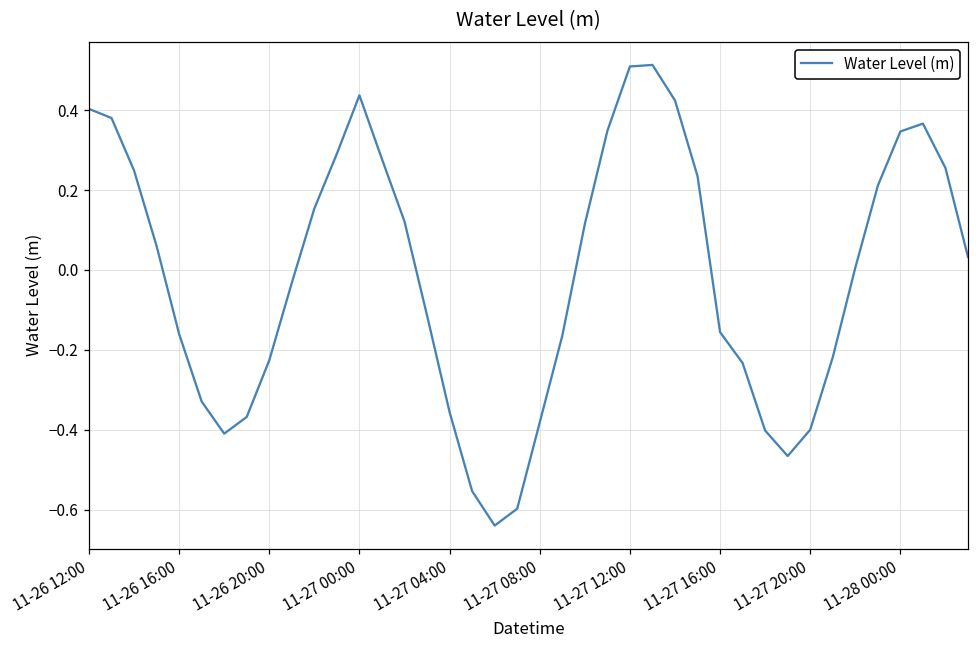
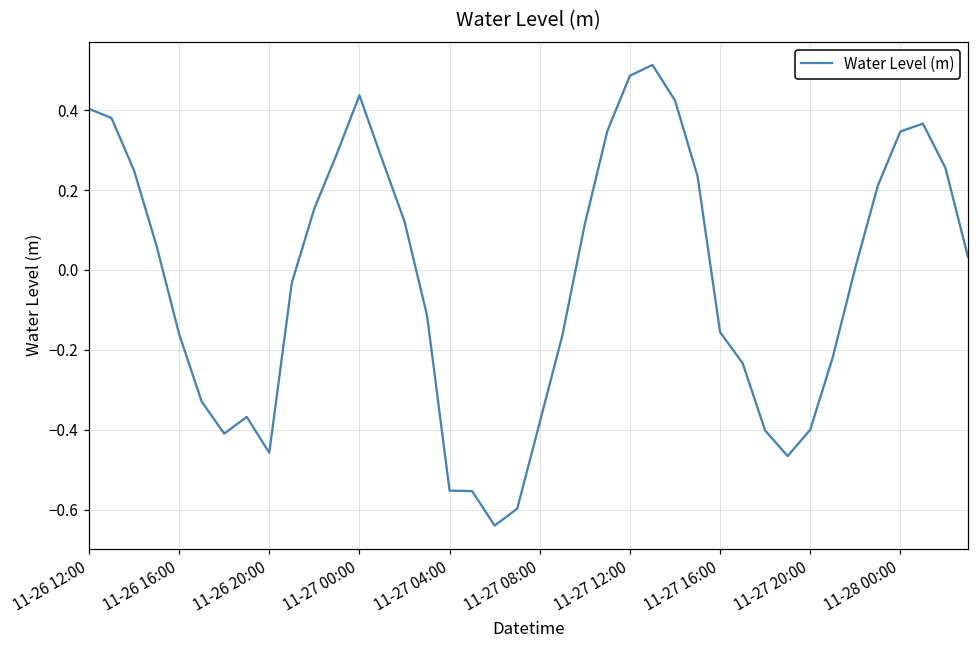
  {
    "11-26 12:00": 0.40,
    "11-26 16:00": -0.16,
-   "11-26 20:00": -0.23,
+   "11-26 20:00": -0.46,
    "11-27 00:00": 0.44,
-   "11-27 04:00": -0.36,
+   "11-27 04:00": -0.55,
    "11-27 08:00": -0.38,
-   "11-27 12:00": 0.51,
+   "11-27 12:00": 0.49,
    "11-27 16:00": -0.16,
    "11-27 20:00": -0.40,
    "11-28 00:00": 0.35
  }
